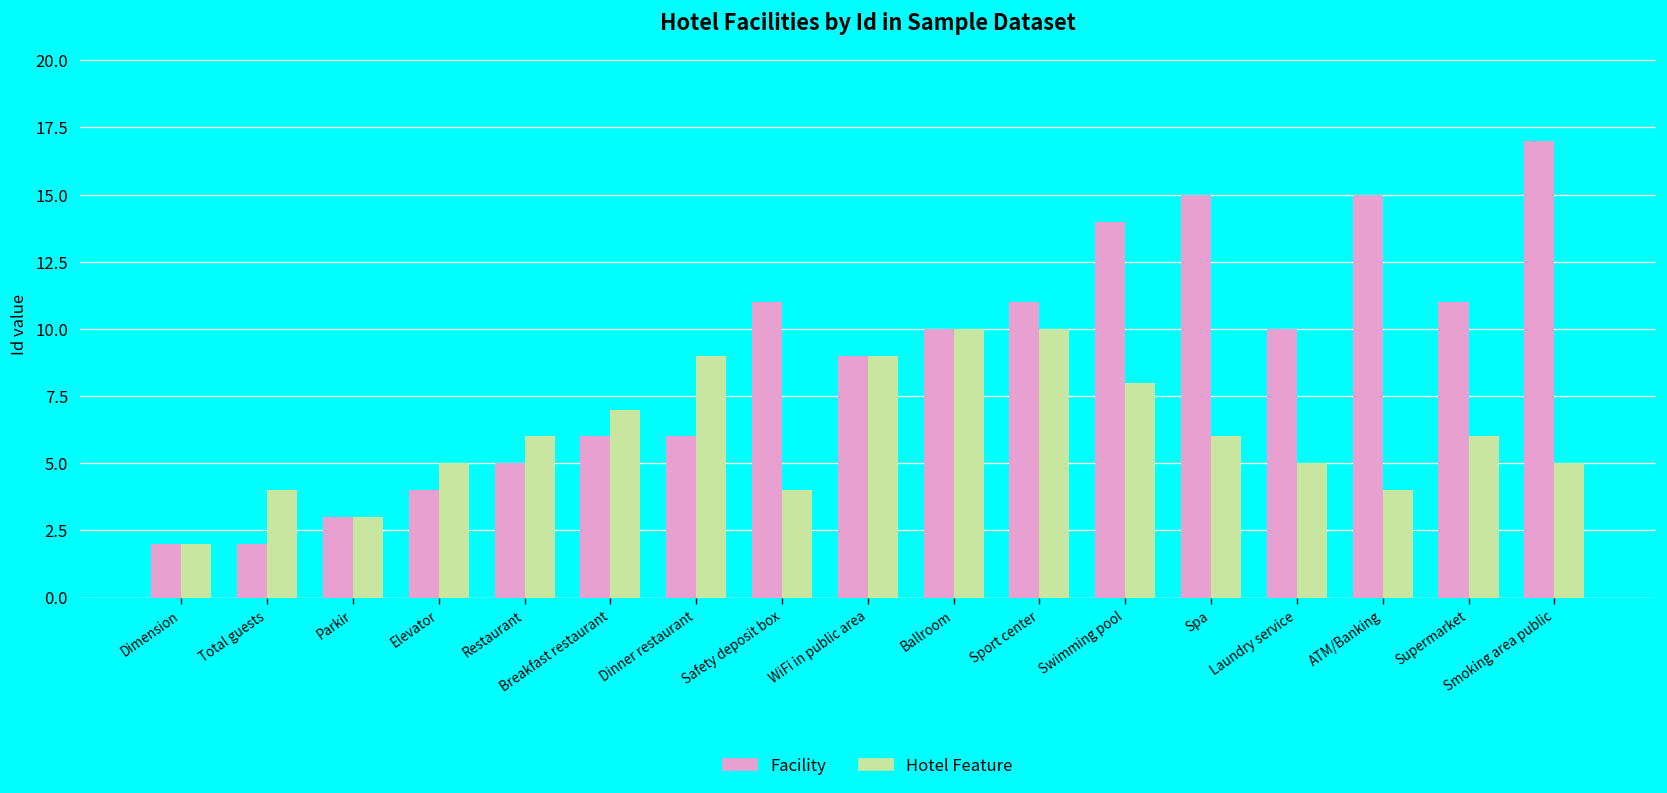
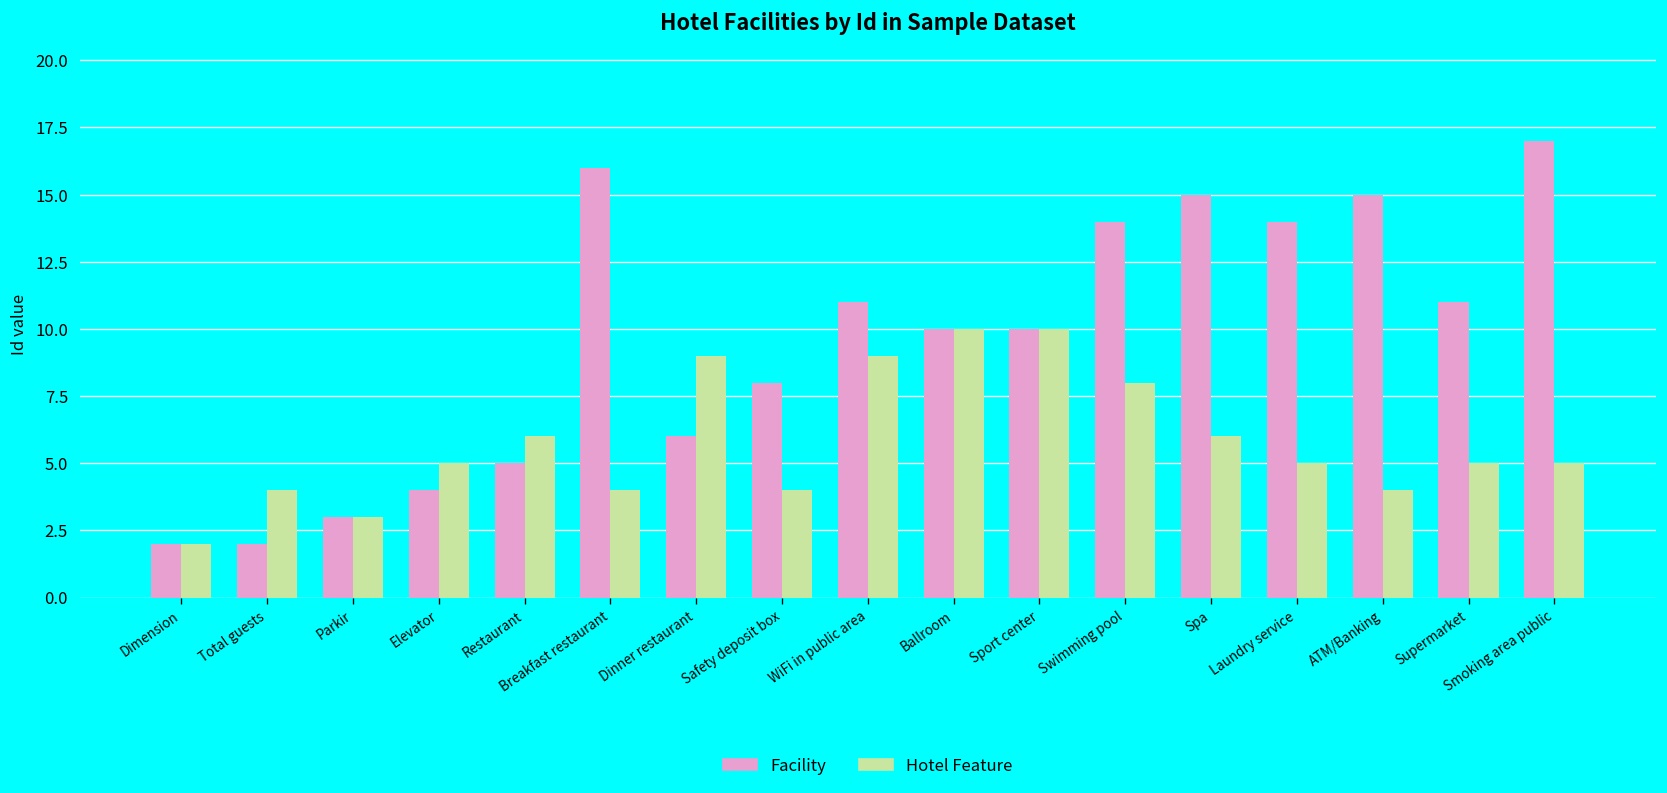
  {
    "Facility": {
      "Dimension": 2,
      "Total guests": 2,
      "Parkir": 3,
      "Elevator": 4,
      "Restaurant": 5,
-     "Breakfast restaurant": 6,
+     "Breakfast restaurant": 16,
      "Dinner restaurant": 6,
-     "Safety deposit box": 11,
-     "WiFi in public area": 9,
+     "Safety deposit box": 8,
+     "WiFi in public area": 11,
      "Ballroom": 10,
-     "Sport center": 11,
+     "Sport center": 10,
      "Swimming pool": 14,
      "Spa": 15,
-     "Laundry service": 10,
+     "Laundry service": 14,
      "ATM/Banking": 15,
      "Supermarket": 11,
      "Smoking area public": 17
    },
    "Hotel Feature": {
      "Dimension": 2,
      "Total guests": 4,
      "Parkir": 3,
      "Elevator": 5,
      "Restaurant": 6,
-     "Breakfast restaurant": 7,
+     "Breakfast restaurant": 4,
      "Dinner restaurant": 9,
      "Safety deposit box": 4,
      "WiFi in public area": 9,
      "Ballroom": 10,
      "Sport center": 10,
      "Swimming pool": 8,
      "Spa": 6,
      "Laundry service": 5,
      "ATM/Banking": 4,
-     "Supermarket": 6,
+     "Supermarket": 5,
      "Smoking area public": 5
    }
  }
